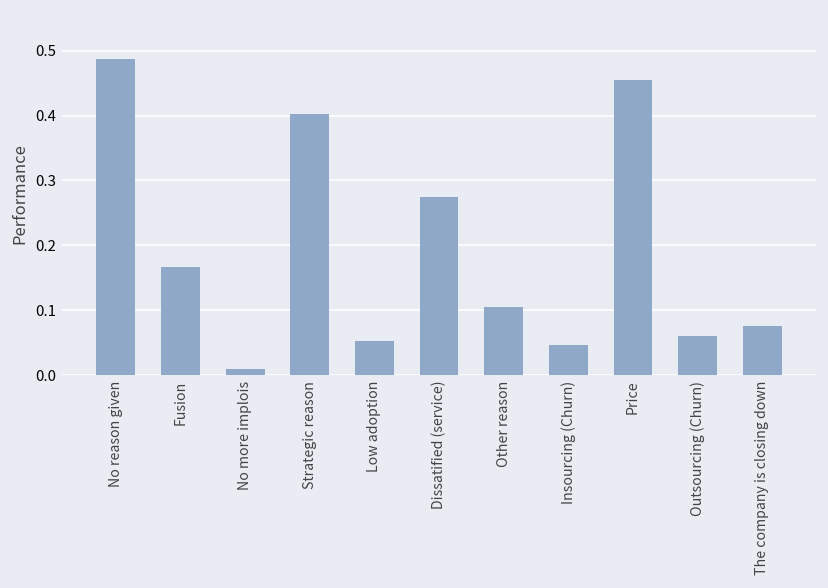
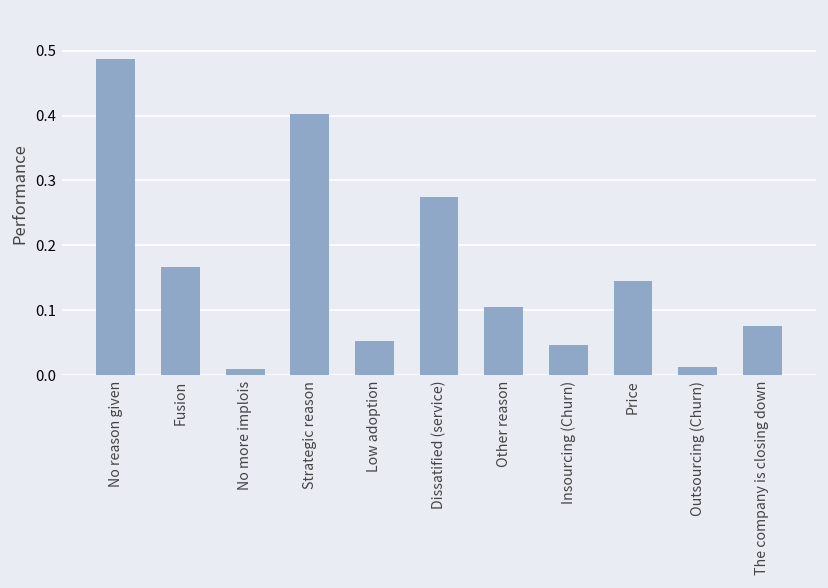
  {
    "No reason given": 0.49,
    "Fusion": 0.17,
    "No more implois": 0.01,
    "Strategic reason": 0.40,
    "Low adoption": 0.05,
    "Dissatified (service)": 0.27,
    "Other reason": 0.11,
    "Insourcing (Churn)": 0.05,
-   "Price": 0.46,
-   "Outsourcing (Churn)": 0.06,
+   "Price": 0.15,
+   "Outsourcing (Churn)": 0.01,
    "The company is closing down": 0.07
  }
